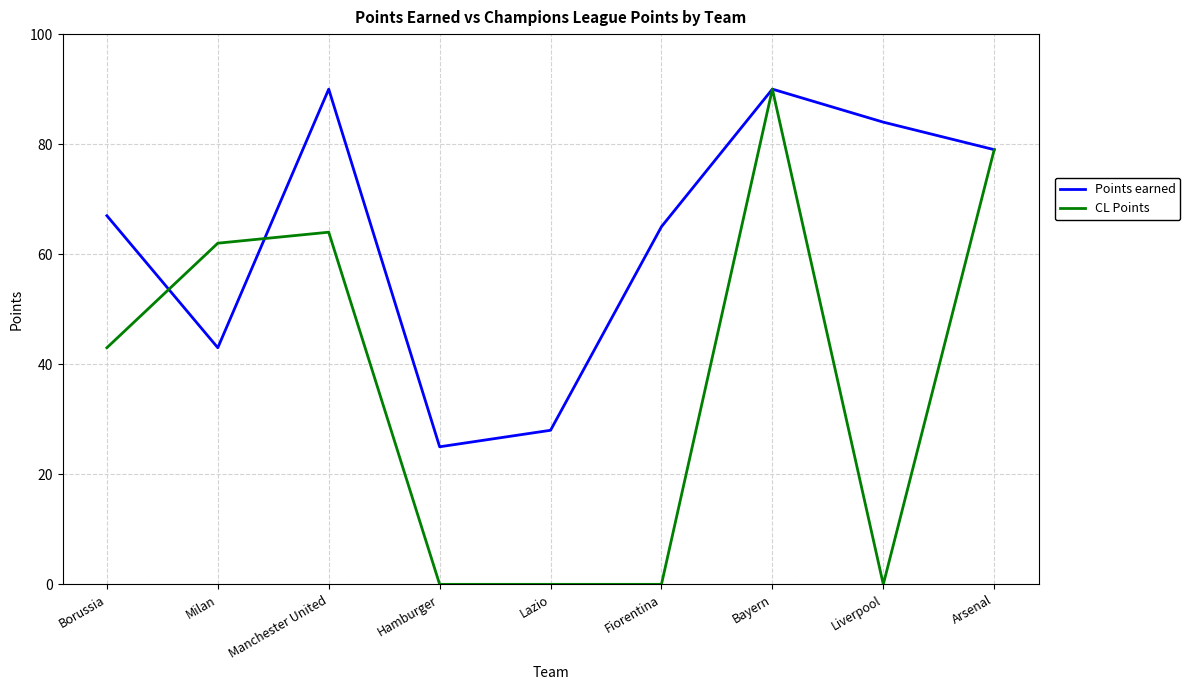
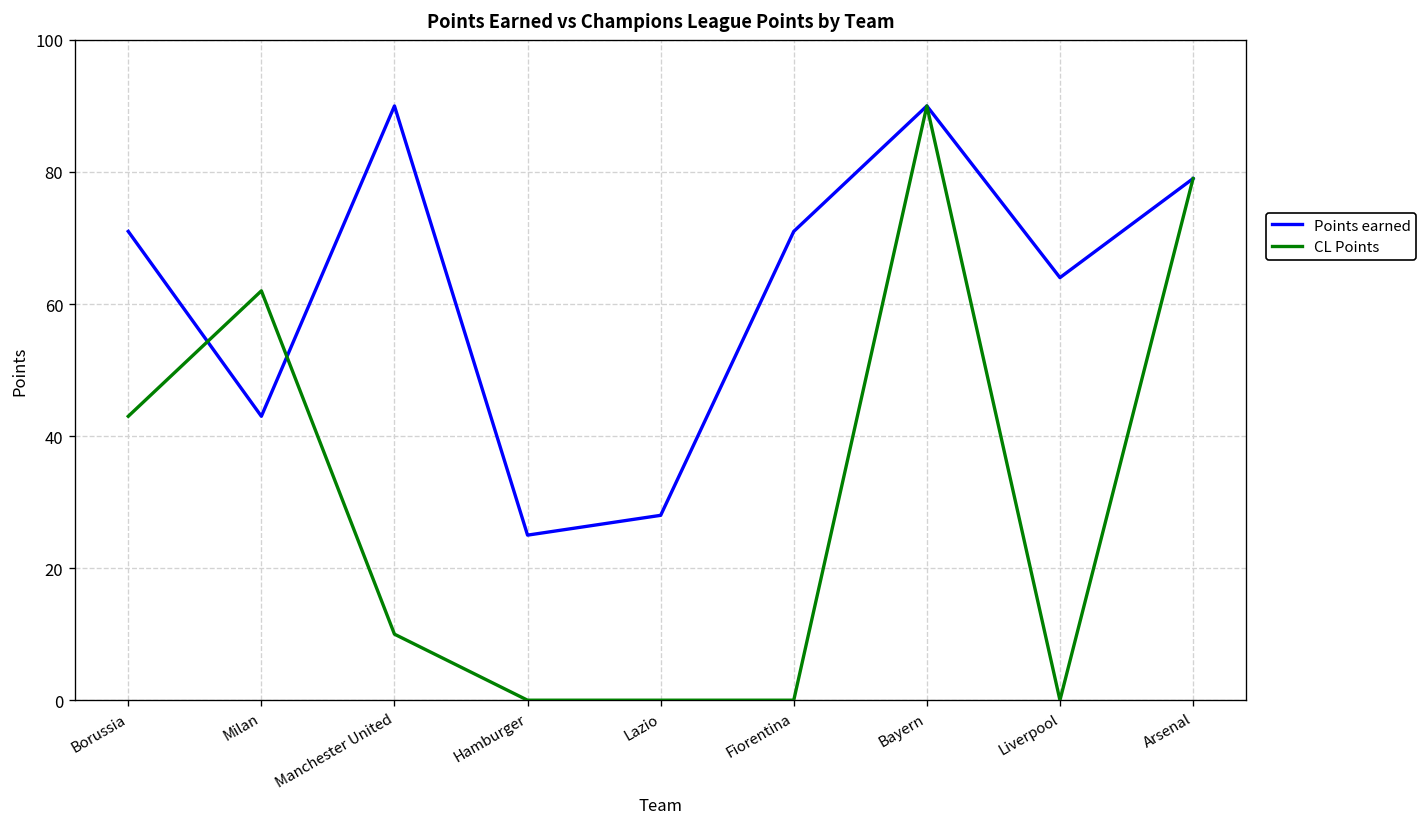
  {
    "Points earned": {
-     "Borussia": 67,
+     "Borussia": 71,
      "Milan": 43,
      "Manchester United": 90,
      "Hamburger": 25,
      "Lazio": 28,
-     "Fiorentina": 65,
-     "Liverpool": 84
+     "Fiorentina": 71,
+     "Liverpool": 64
    },
    "CL Points": {
      "Borussia": 43,
      "Milan": 62,
-     "Manchester United": 64,
+     "Manchester United": 10,
      "Hamburger": 0,
      "Lazio": 0,
      "Fiorentina": 0,
      "Liverpool": 0
    }
  }
